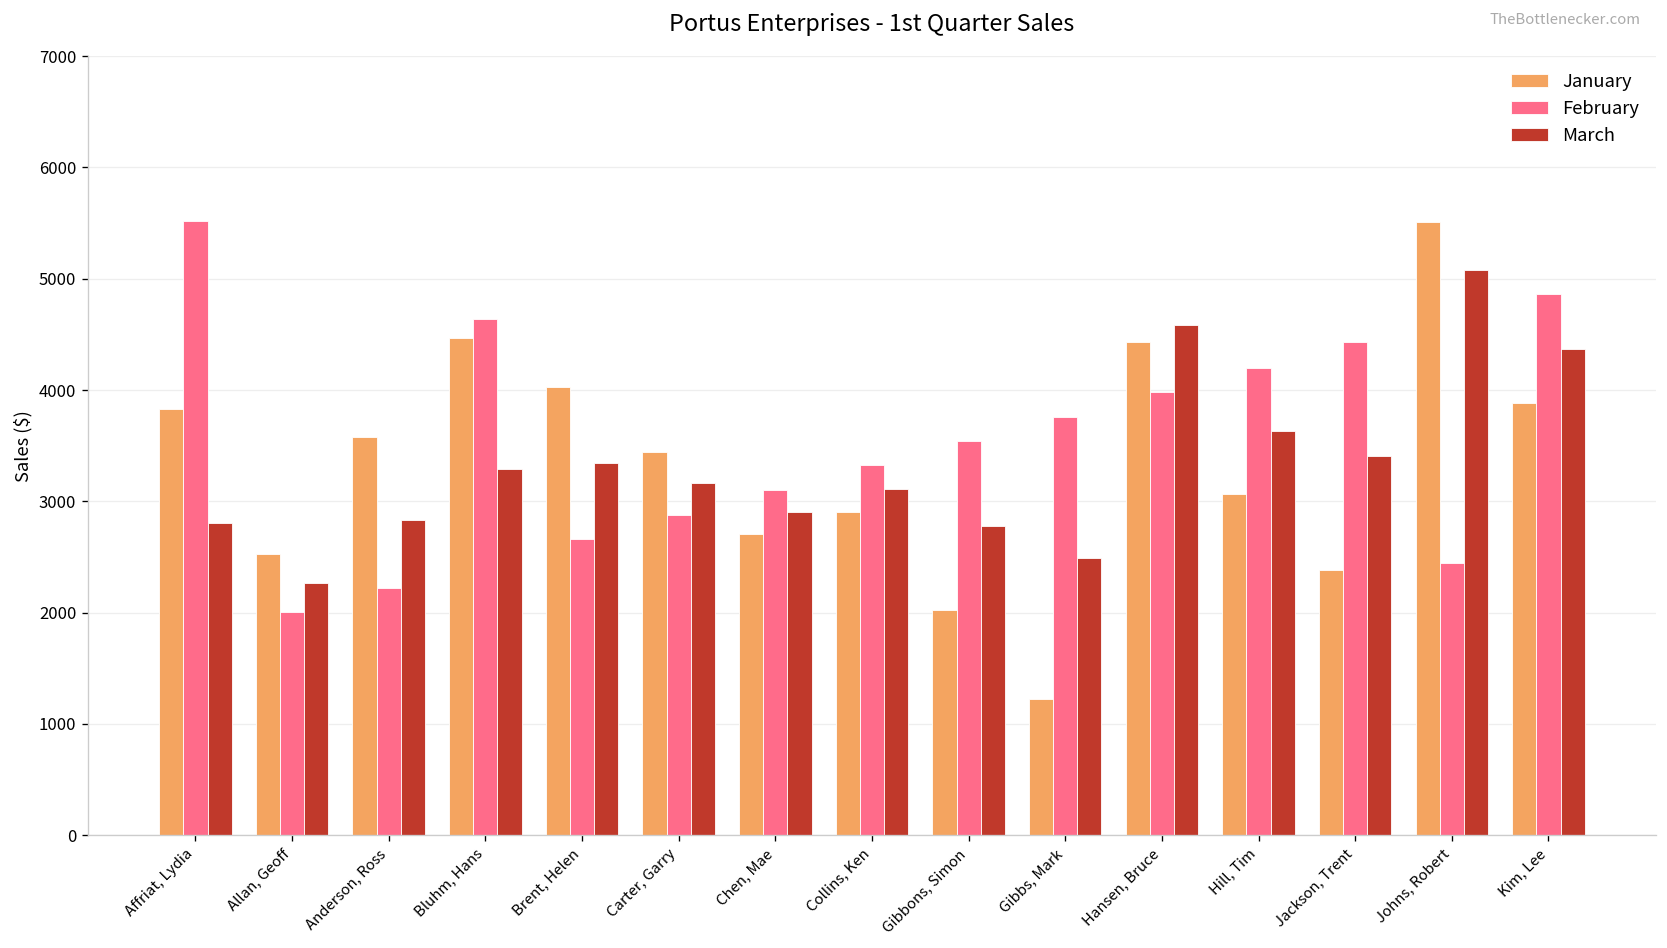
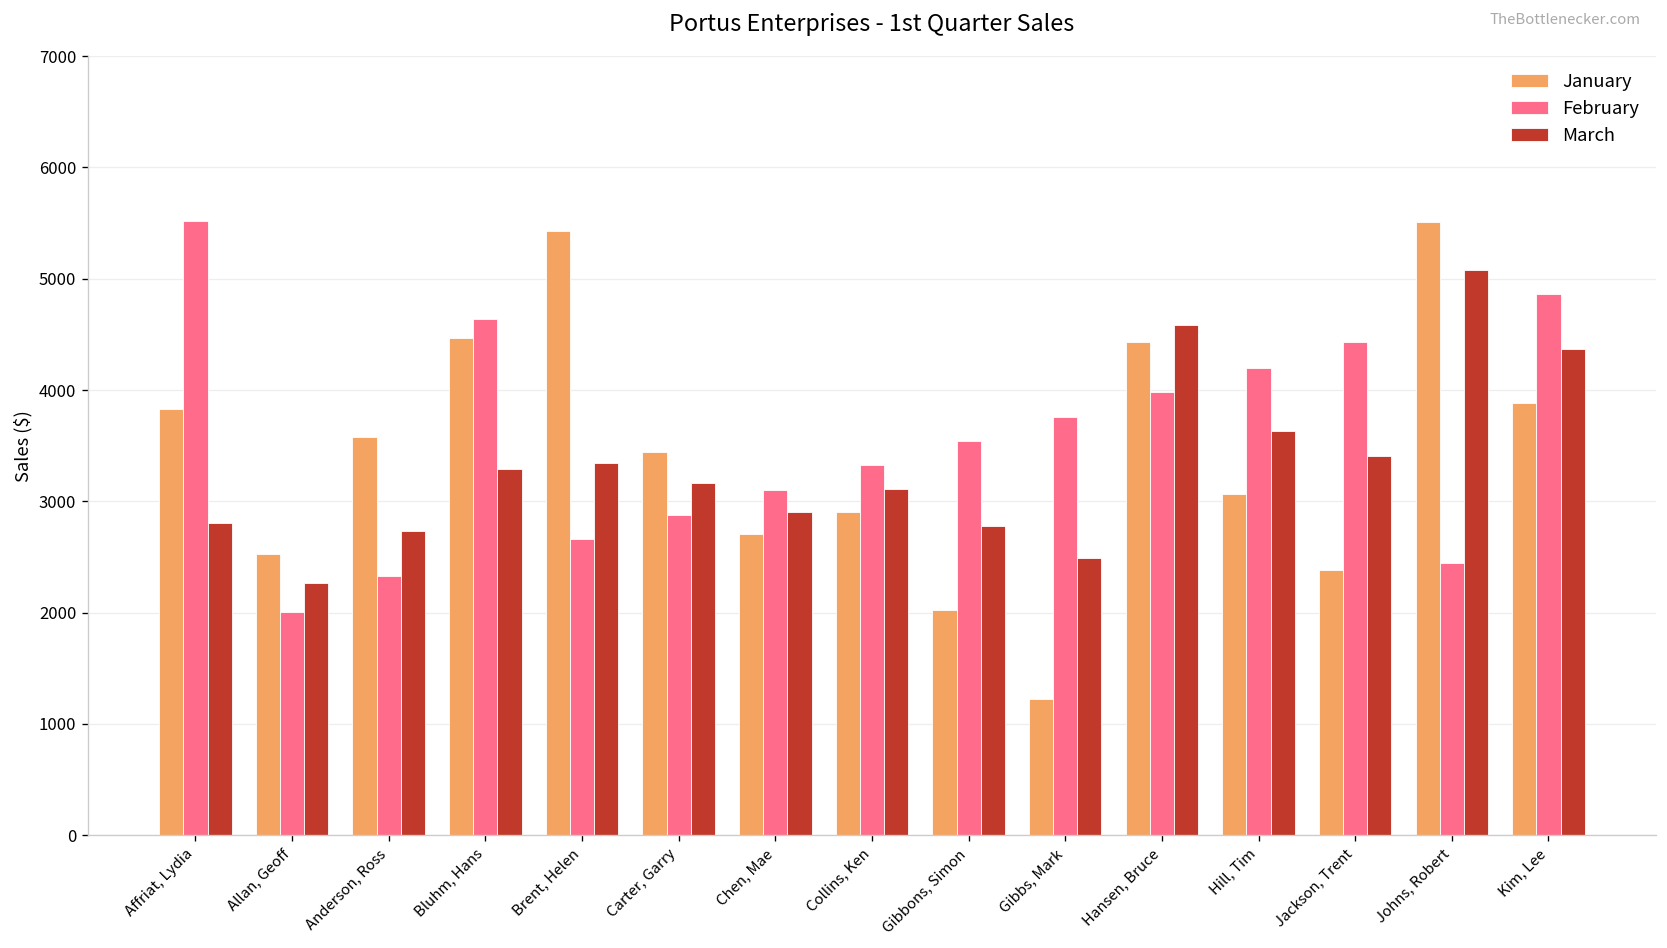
  {
    "January": {
      "Affriat, Lydia": 3800,
      "Allan, Geoff": 2500,
      "Anderson, Ross": 3600,
      "Bluhm, Hans": 4500,
-     "Brent, Helen": 4000,
+     "Brent, Helen": 5400,
      "Carter, Garry": 3400,
      "Chen, Mae": 2700,
      "Collins, Ken": 2900,
      "Gibbons, Simon": 2000,
      "Gibbs, Mark": 1200,
      "Hansen, Bruce": 4400,
      "Hill, Tim": 3100,
      "Jackson, Trent": 2400,
      "Johns, Robert": 5500,
      "Kim, Lee": 3900
    },
    "February": {
      "Affriat, Lydia": 5500,
      "Allan, Geoff": 2000,
-     "Anderson, Ross": 2200,
+     "Anderson, Ross": 2300,
      "Bluhm, Hans": 4600,
      "Brent, Helen": 2700,
      "Carter, Garry": 2900,
      "Chen, Mae": 3100,
      "Collins, Ken": 3300,
      "Gibbons, Simon": 3500,
      "Gibbs, Mark": 3800,
      "Hansen, Bruce": 4000,
      "Hill, Tim": 4200,
      "Jackson, Trent": 4400,
      "Johns, Robert": 2400,
      "Kim, Lee": 4900
    },
    "March": {
      "Affriat, Lydia": 2800,
      "Allan, Geoff": 2300,
-     "Anderson, Ross": 2800,
+     "Anderson, Ross": 2700,
      "Bluhm, Hans": 3300,
      "Brent, Helen": 3300,
      "Carter, Garry": 3200,
      "Chen, Mae": 2900,
      "Collins, Ken": 3100,
      "Gibbons, Simon": 2800,
      "Gibbs, Mark": 2500,
      "Hansen, Bruce": 4600,
      "Hill, Tim": 3600,
      "Jackson, Trent": 3400,
      "Johns, Robert": 5100,
      "Kim, Lee": 4400
    }
  }
